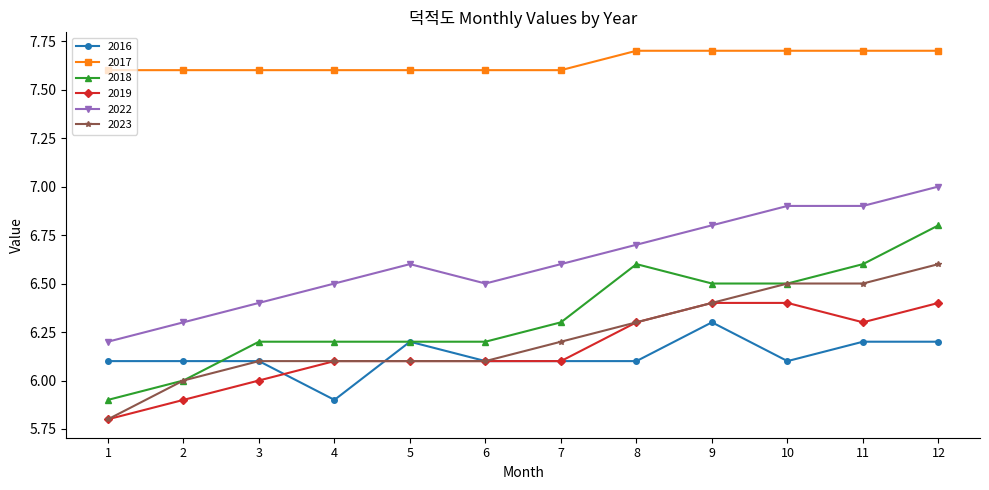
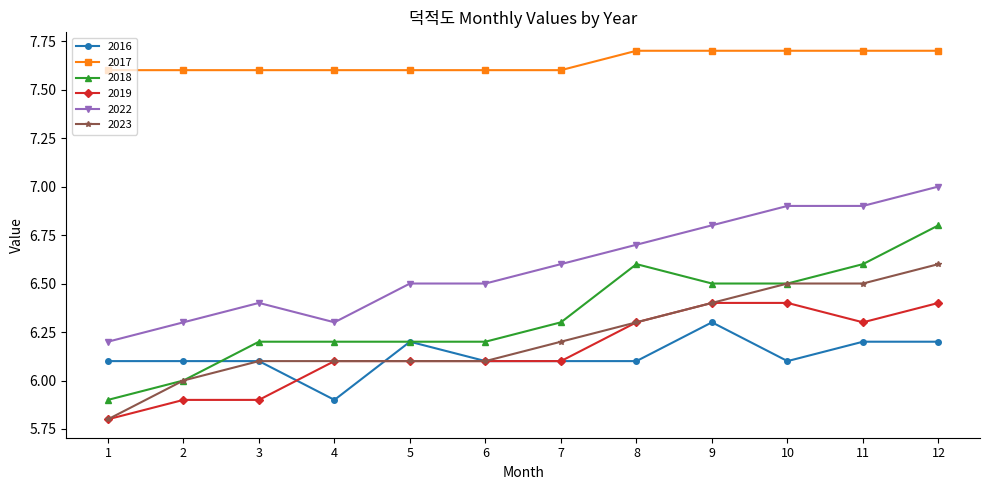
  {
    "2016": {
      "1": 6.1,
      "2": 6.1,
      "4": 5.9,
      "8": 6.1,
      "9": 6.3,
      "10": 6.1,
      "11": 6.2,
      "12": 6.2
    },
    "2017": {
      "2": 7.6,
      "3": 7.6,
      "4": 7.6,
      "5": 7.6,
      "6": 7.6,
      "7": 7.6,
      "8": 7.7,
      "9": 7.7,
      "10": 7.7,
      "11": 7.7,
      "12": 7.7
    },
    "2018": {
      "1": 5.9,
      "3": 6.2,
      "4": 6.2,
      "6": 6.2,
      "7": 6.3,
      "8": 6.6,
      "9": 6.5,
      "11": 6.6,
      "12": 6.8
    },
    "2019": {
      "2": 5.9,
-     "3": 6.0,
+     "3": 5.9,
      "10": 6.4,
      "11": 6.3,
      "12": 6.4
    },
    "2022": {
      "1": 6.2,
      "2": 6.3,
      "3": 6.4,
-     "4": 6.5,
-     "5": 6.6,
+     "4": 6.3,
+     "5": 6.5,
      "6": 6.5,
      "7": 6.6,
      "8": 6.7,
      "9": 6.8,
      "10": 6.9,
      "11": 6.9,
      "12": 7.0
    },
    "2023": {
      "7": 6.2,
      "11": 6.5,
      "12": 6.6
    }
  }
